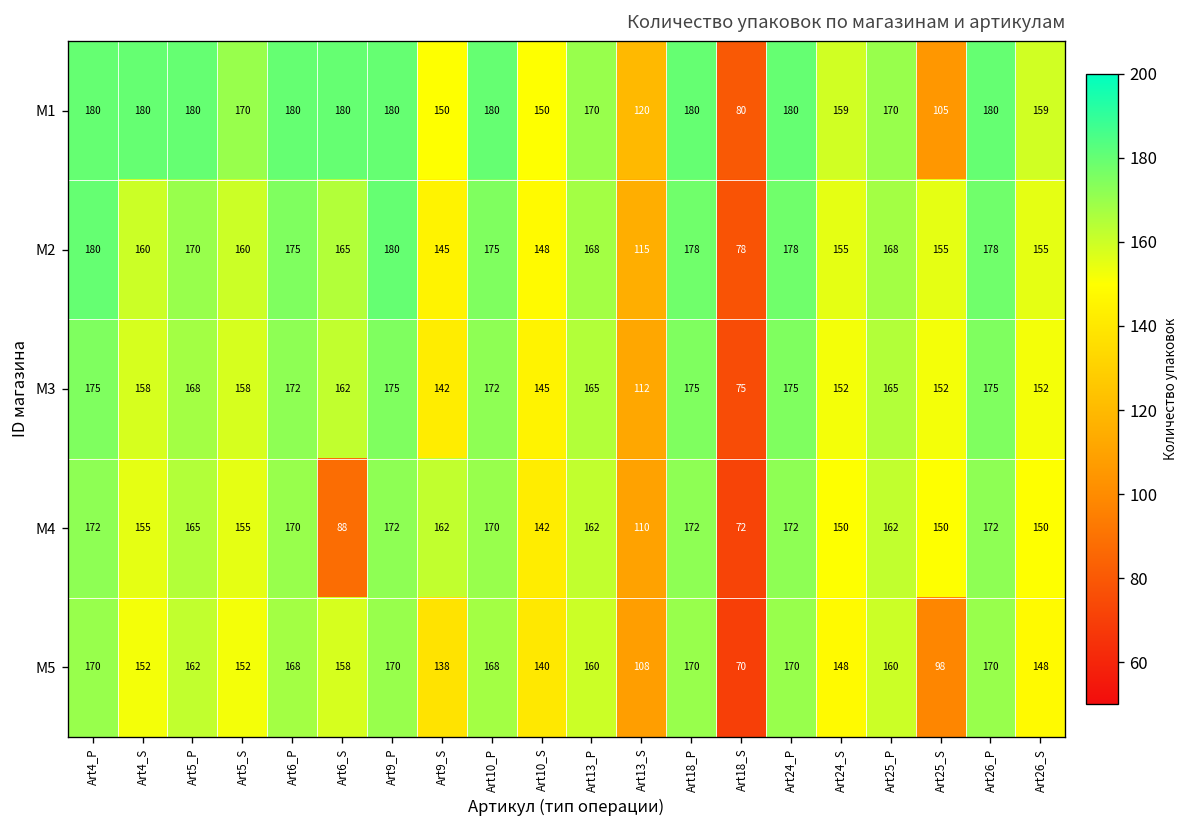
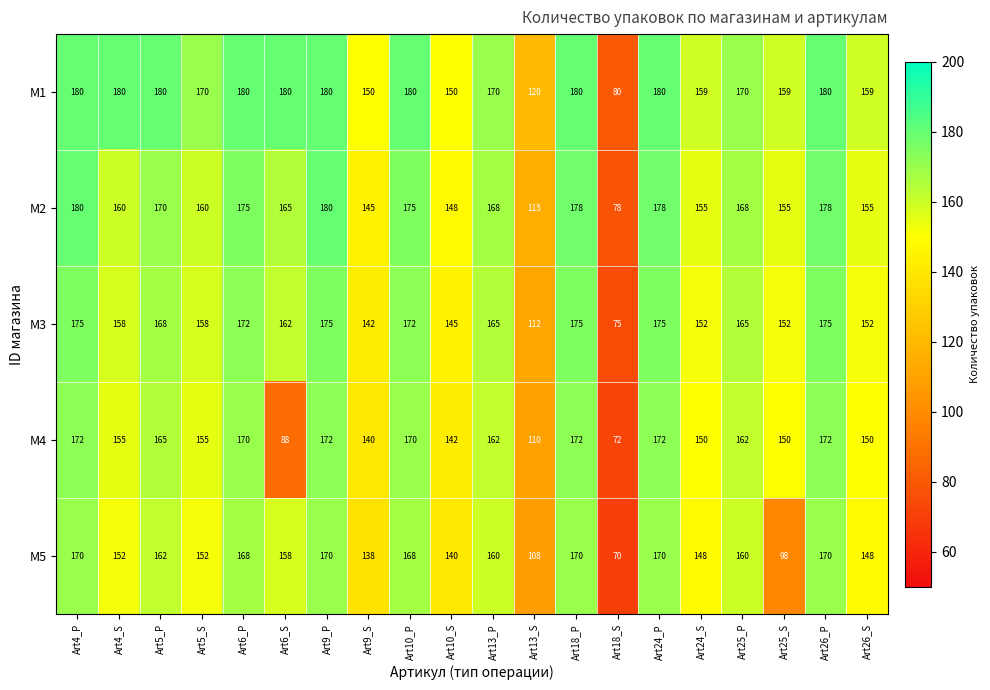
  {
    "M1": {
      "Art4_P": 180,
      "Art4_S": 180,
      "Art5_P": 180,
      "Art5_S": 170,
      "Art6_P": 180,
      "Art6_S": 180,
      "Art9_P": 180,
      "Art9_S": 150,
      "Art10_P": 180,
      "Art10_S": 150,
      "Art13_P": 170,
      "Art13_S": 120,
      "Art18_P": 180,
      "Art18_S": 80,
      "Art24_P": 180,
      "Art24_S": 159,
      "Art25_P": 170,
-     "Art25_S": 105,
+     "Art25_S": 159,
      "Art26_P": 180,
      "Art26_S": 159
    },
    "M2": {
      "Art4_P": 180,
      "Art4_S": 160,
      "Art5_P": 170,
      "Art5_S": 160,
      "Art6_P": 175,
      "Art6_S": 165,
      "Art9_P": 180,
      "Art9_S": 145,
      "Art10_P": 175,
      "Art10_S": 148,
      "Art13_P": 168,
      "Art13_S": 115,
      "Art18_P": 178,
      "Art18_S": 78,
      "Art24_P": 178,
      "Art24_S": 155,
      "Art25_P": 168,
      "Art25_S": 155,
      "Art26_P": 178,
      "Art26_S": 155
    },
    "M3": {
      "Art4_P": 175,
      "Art4_S": 158,
      "Art5_P": 168,
      "Art5_S": 158,
      "Art6_P": 172,
      "Art6_S": 162,
      "Art9_P": 175,
      "Art9_S": 142,
      "Art10_P": 172,
      "Art10_S": 145,
      "Art13_P": 165,
      "Art13_S": 112,
      "Art18_P": 175,
      "Art18_S": 75,
      "Art24_P": 175,
      "Art24_S": 152,
      "Art25_P": 165,
      "Art25_S": 152,
      "Art26_P": 175,
      "Art26_S": 152
    },
    "M4": {
      "Art4_P": 172,
      "Art4_S": 155,
      "Art5_P": 165,
      "Art5_S": 155,
      "Art6_P": 170,
      "Art6_S": 88,
      "Art9_P": 172,
-     "Art9_S": 162,
+     "Art9_S": 140,
      "Art10_P": 170,
      "Art10_S": 142,
      "Art13_P": 162,
      "Art13_S": 110,
      "Art18_P": 172,
      "Art18_S": 72,
      "Art24_P": 172,
      "Art24_S": 150,
      "Art25_P": 162,
      "Art25_S": 150,
      "Art26_P": 172,
      "Art26_S": 150
    },
    "M5": {
      "Art4_P": 170,
      "Art4_S": 152,
      "Art5_P": 162,
      "Art5_S": 152,
      "Art6_P": 168,
      "Art6_S": 158,
      "Art9_P": 170,
      "Art9_S": 138,
      "Art10_P": 168,
      "Art10_S": 140,
      "Art13_P": 160,
      "Art13_S": 108,
      "Art18_P": 170,
      "Art18_S": 70,
      "Art24_P": 170,
      "Art24_S": 148,
      "Art25_P": 160,
      "Art25_S": 98,
      "Art26_P": 170,
      "Art26_S": 148
    }
  }
